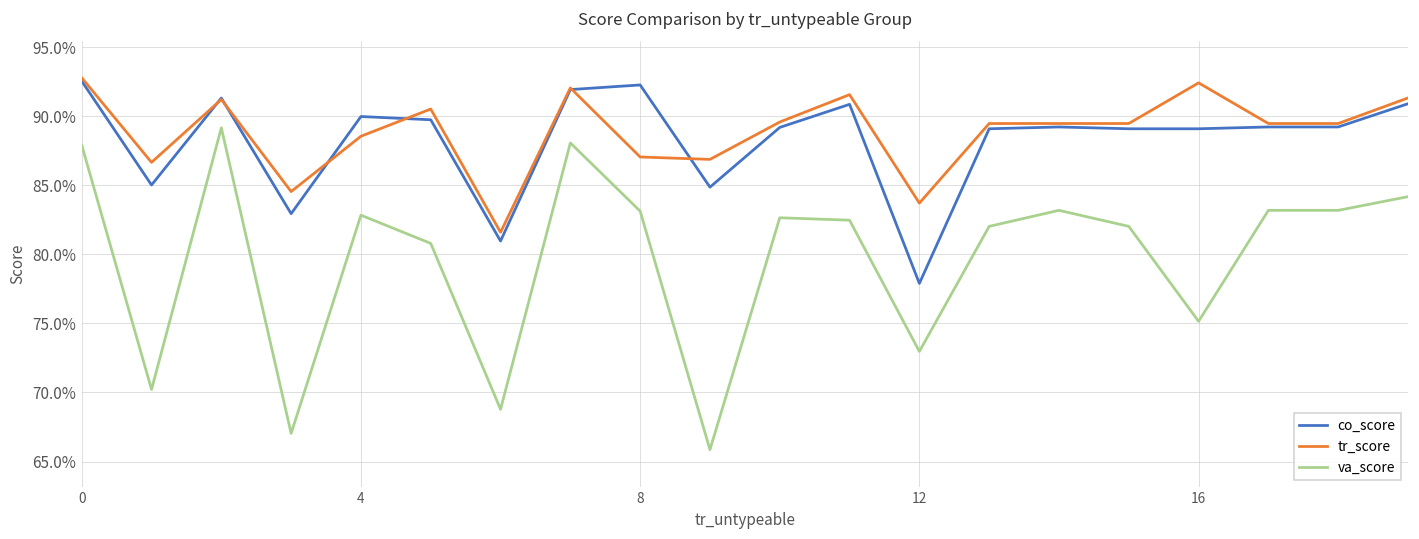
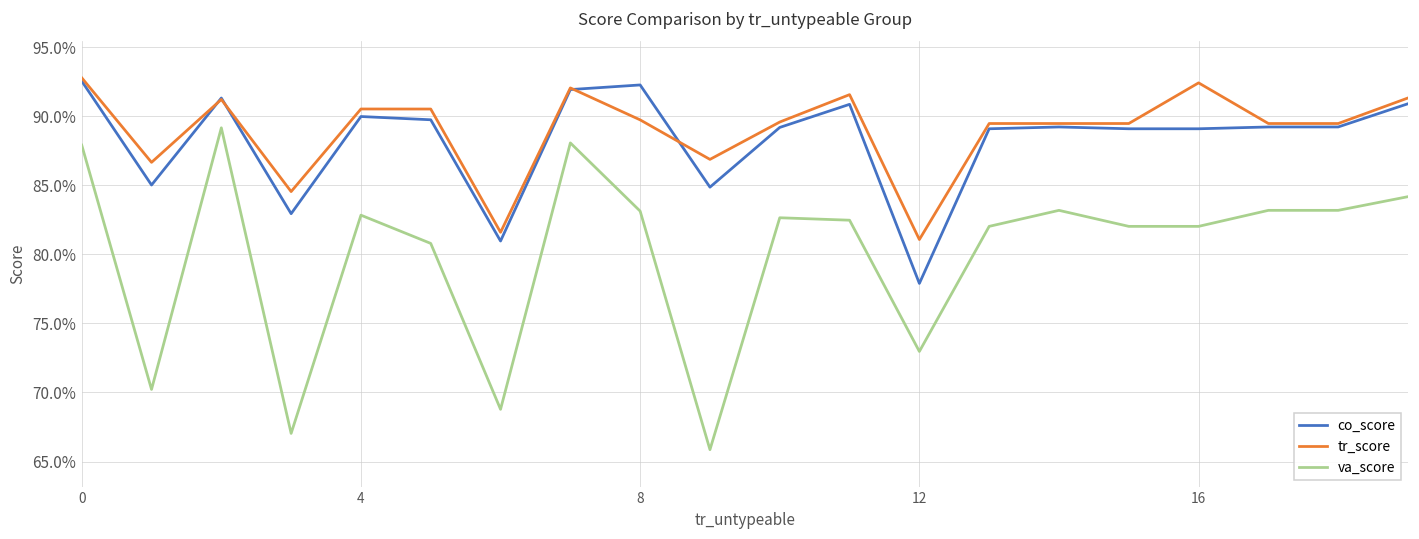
  {
    "co_score": {
      "0": "92.5%",
      "4": "90.0%",
      "8": "92.3%",
      "12": "77.9%",
      "16": "89.1%"
    },
    "tr_score": {
      "0": "92.8%",
-     "4": "88.5%",
-     "8": "87.0%",
-     "12": "83.7%",
+     "4": "90.5%",
+     "8": "89.7%",
+     "12": "81.1%",
      "16": "92.4%"
    },
    "va_score": {
      "0": "87.9%",
      "4": "82.8%",
      "8": "83.1%",
      "12": "73.0%",
-     "16": "75.1%"
+     "16": "82.0%"
    }
  }
